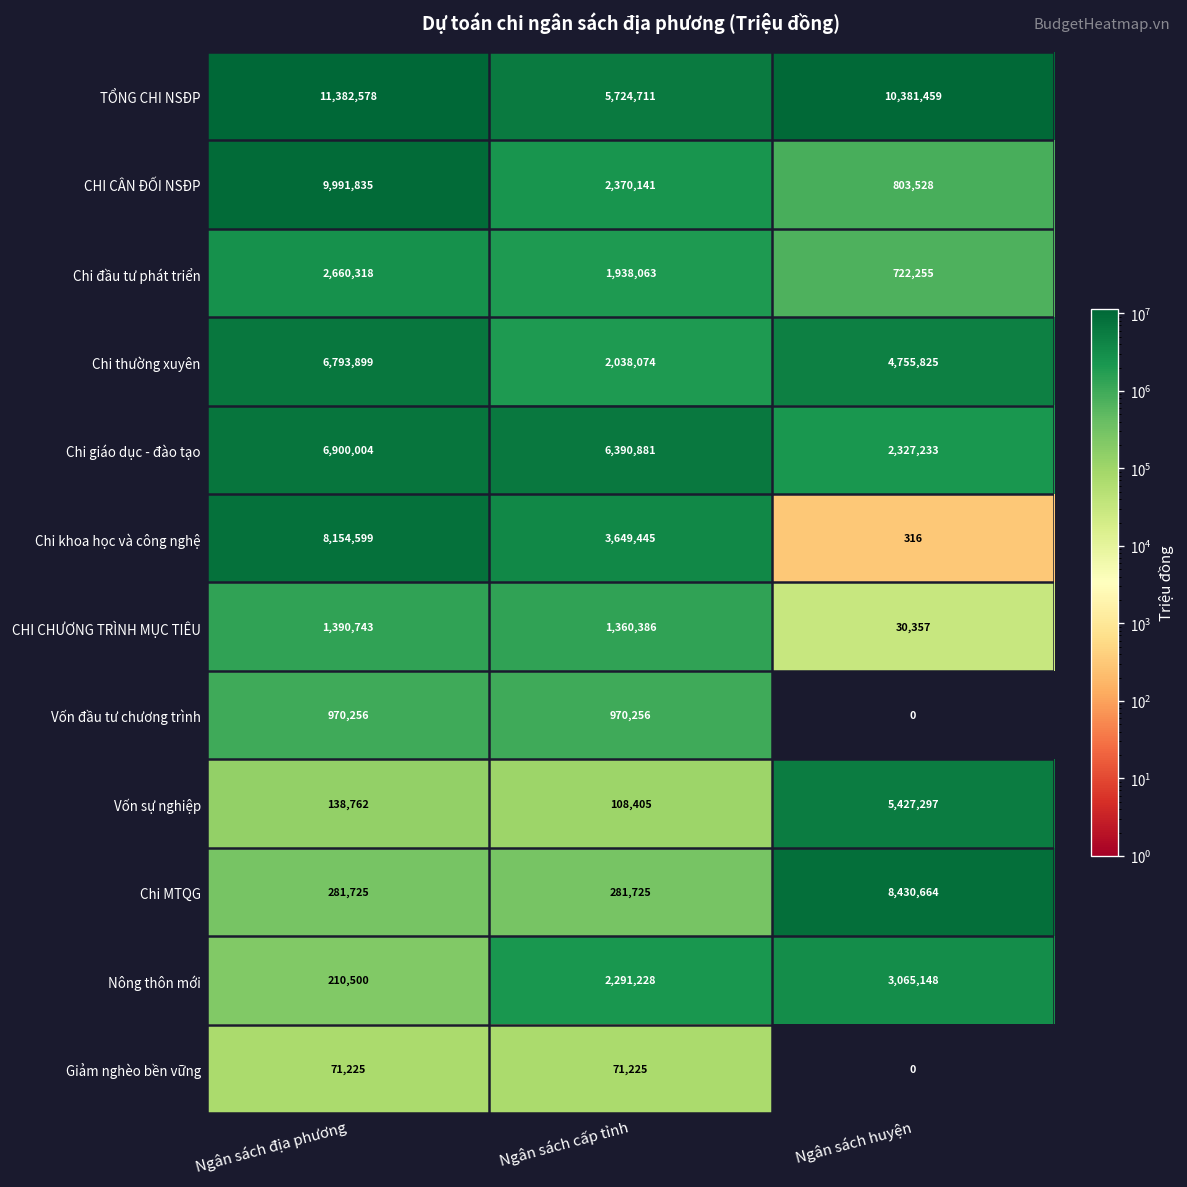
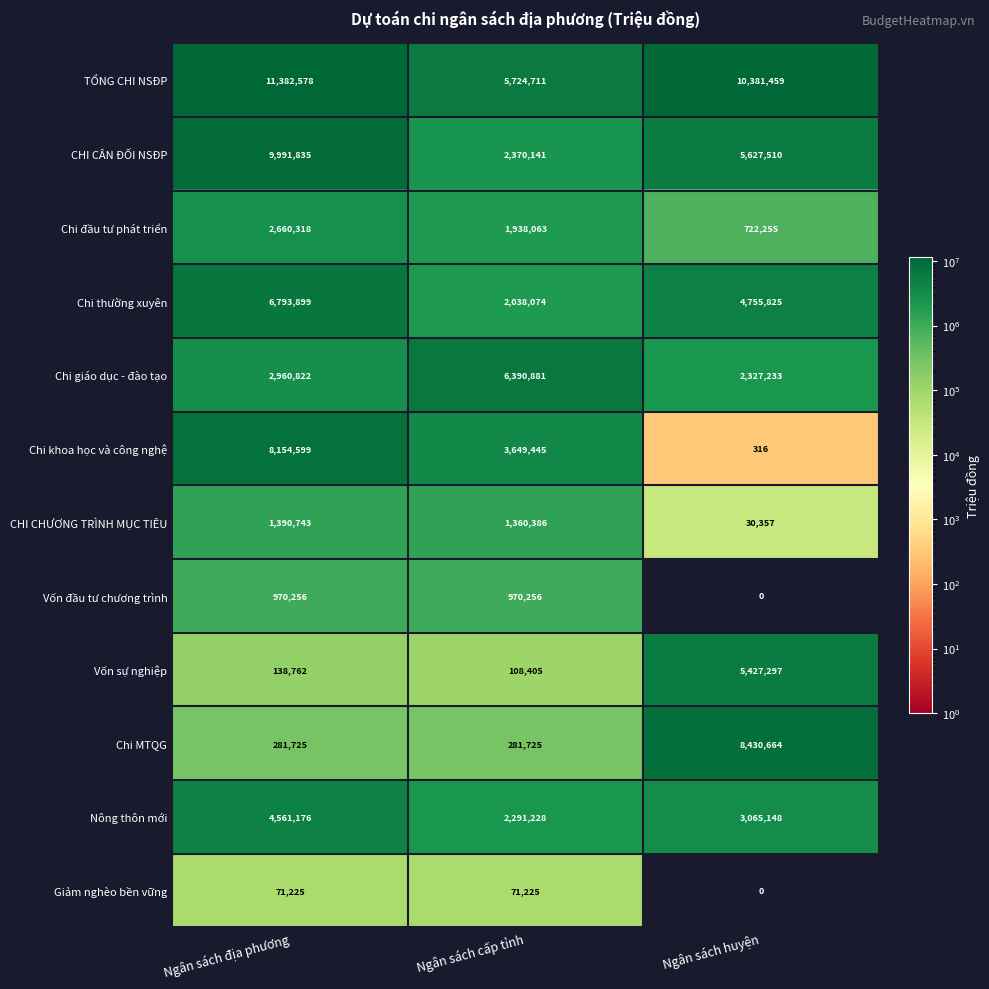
  {
    "TỔNG CHI NSĐP": {
      "Ngân sách địa phương": "11,382,578",
      "Ngân sách cấp tỉnh": "5,724,711",
      "Ngân sách huyện": "10,381,459"
    },
    "CHI CÂN ĐỐI NSĐP": {
      "Ngân sách địa phương": "9,991,835",
      "Ngân sách cấp tỉnh": "2,370,141",
-     "Ngân sách huyện": "803,528"
+     "Ngân sách huyện": "5,627,510"
    },
    "Chi đầu tư phát triển": {
      "Ngân sách địa phương": "2,660,318",
      "Ngân sách cấp tỉnh": "1,938,063",
      "Ngân sách huyện": "722,255"
    },
    "Chi thường xuyên": {
      "Ngân sách địa phương": "6,793,899",
      "Ngân sách cấp tỉnh": "2,038,074",
      "Ngân sách huyện": "4,755,825"
    },
    "Chi giáo dục - đào tạo": {
-     "Ngân sách địa phương": "6,900,004",
+     "Ngân sách địa phương": "2,960,822",
      "Ngân sách cấp tỉnh": "6,390,881",
      "Ngân sách huyện": "2,327,233"
    },
    "Chi khoa học và công nghệ": {
      "Ngân sách địa phương": "8,154,599",
      "Ngân sách cấp tỉnh": "3,649,445",
      "Ngân sách huyện": "316"
    },
    "CHI CHƯƠNG TRÌNH MỤC TIÊU": {
      "Ngân sách địa phương": "1,390,743",
      "Ngân sách cấp tỉnh": "1,360,386",
      "Ngân sách huyện": "30,357"
    },
    "Vốn đầu tư chương trình": {
      "Ngân sách địa phương": "970,256",
      "Ngân sách cấp tỉnh": "970,256",
      "Ngân sách huyện": "0"
    },
    "Vốn sự nghiệp": {
      "Ngân sách địa phương": "138,762",
      "Ngân sách cấp tỉnh": "108,405",
      "Ngân sách huyện": "5,427,297"
    },
    "Chi MTQG": {
      "Ngân sách địa phương": "281,725",
      "Ngân sách cấp tỉnh": "281,725",
      "Ngân sách huyện": "8,430,664"
    },
    "Nông thôn mới": {
-     "Ngân sách địa phương": "210,500",
+     "Ngân sách địa phương": "4,561,176",
      "Ngân sách cấp tỉnh": "2,291,228",
      "Ngân sách huyện": "3,065,148"
    },
    "Giảm nghèo bền vững": {
      "Ngân sách địa phương": "71,225",
      "Ngân sách cấp tỉnh": "71,225",
      "Ngân sách huyện": "0"
    }
  }
